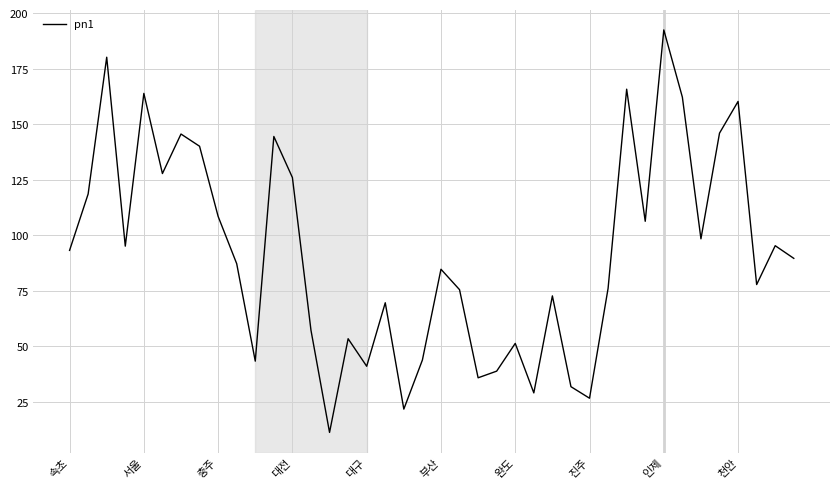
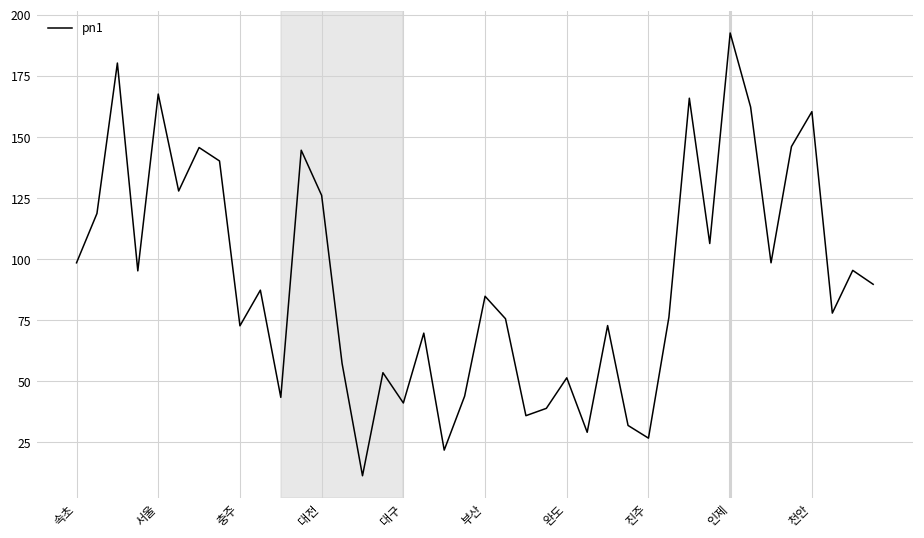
  {
-   "속초": 93,
-   "서울": 164,
-   "충주": 109,
+   "속초": 99,
+   "서울": 168,
+   "충주": 73,
    "부산": 85,
    "완도": 51,
    "진주": 27,
    "인제": 193,
    "천안": 160
  }
